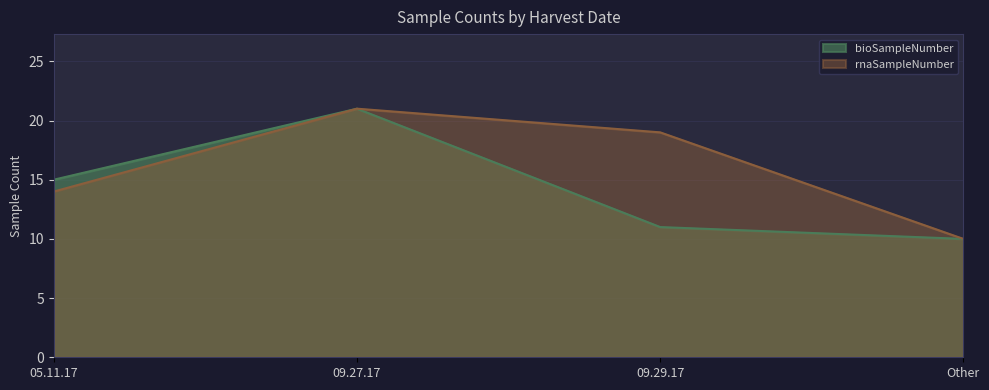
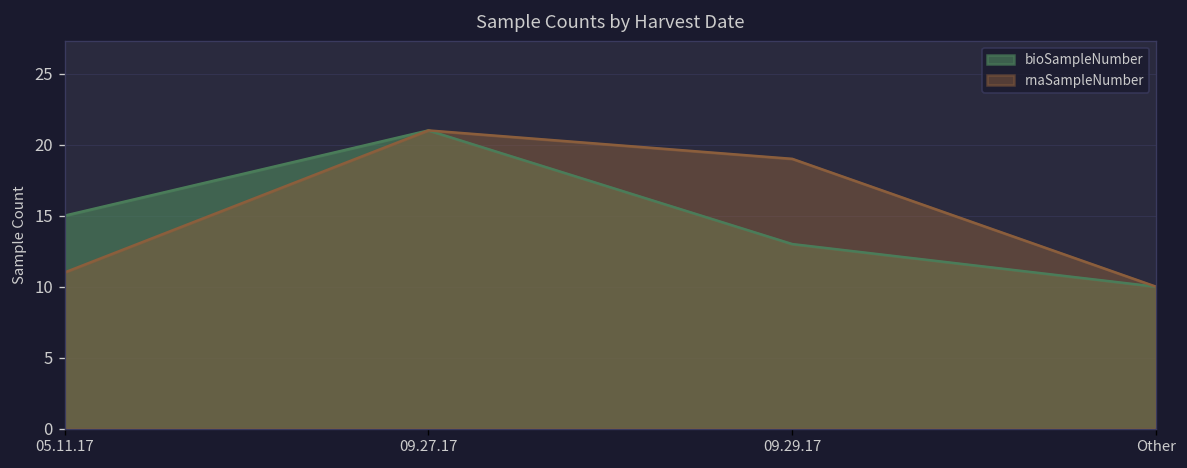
  {
    "bioSampleNumber": {
      "05.11.17": 15,
-     "09.29.17": 11
+     "09.29.17": 13
    },
    "rnaSampleNumber": {
-     "05.11.17": 14,
+     "05.11.17": 11,
      "09.29.17": 19
    }
  }
